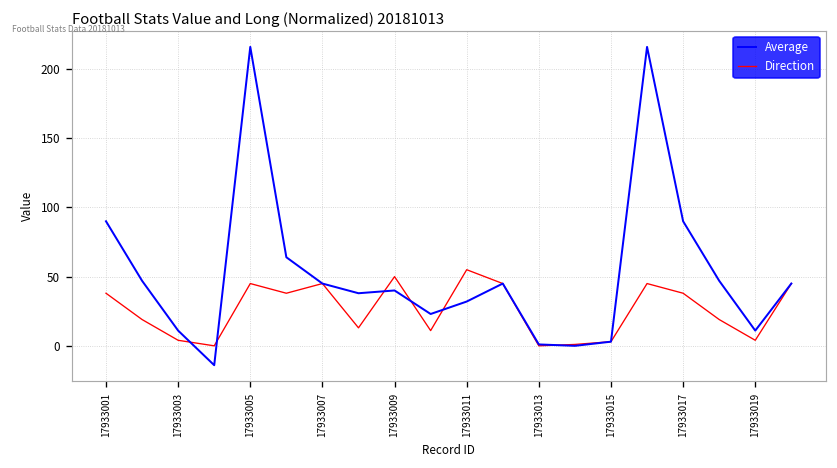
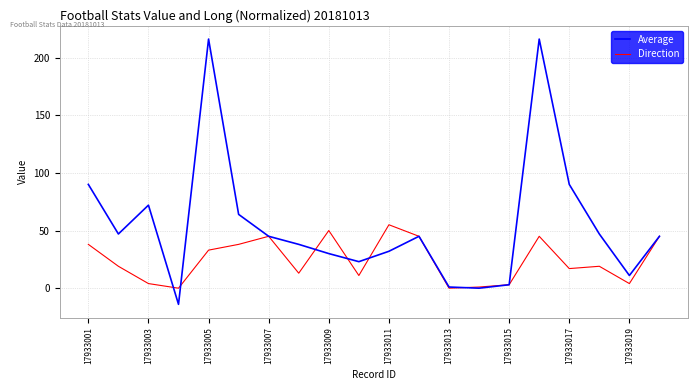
  {
    "Average": {
      "17933001": 90,
-     "17933003": 11,
+     "17933003": 72,
      "17933005": 216,
-     "17933009": 40,
+     "17933009": 30,
      "17933011": 32,
      "17933017": 90,
      "17933019": 11
    },
    "Direction": {
      "17933001": 38,
      "17933003": 4,
-     "17933005": 45,
+     "17933005": 33,
      "17933009": 50,
      "17933011": 55,
-     "17933017": 38,
+     "17933017": 17,
      "17933019": 4
    }
  }
